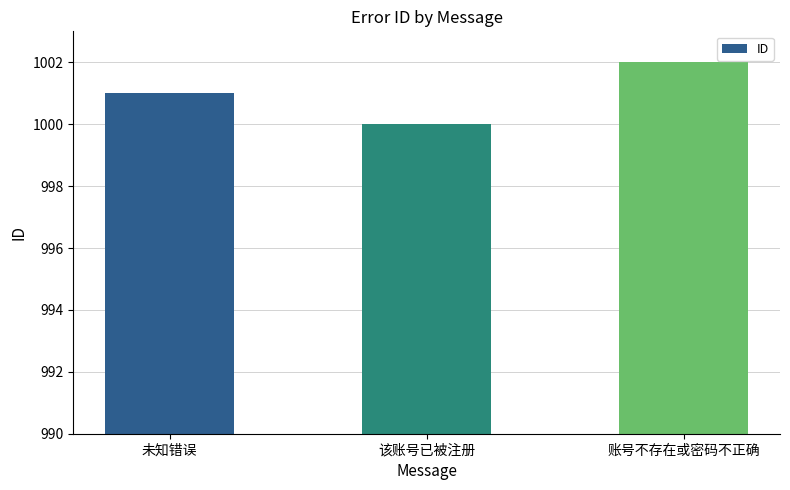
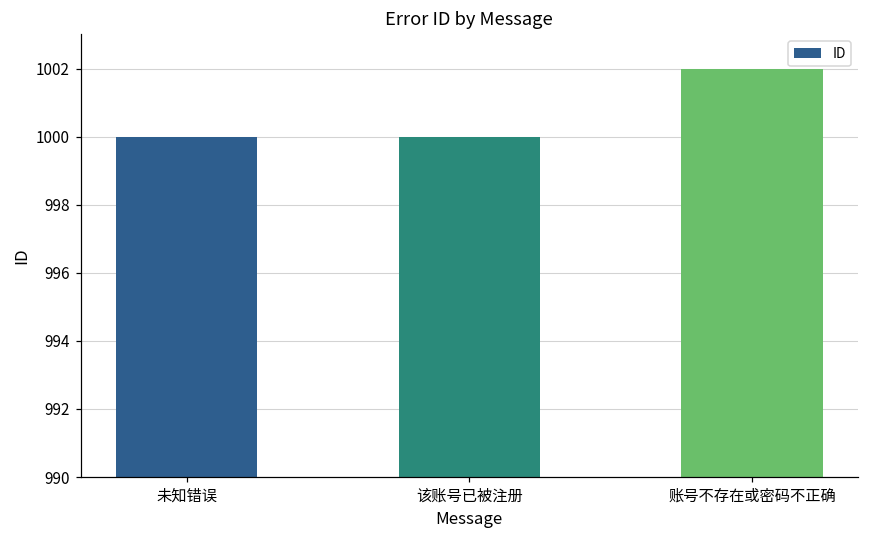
  {
-   "未知错误": 1001,
+   "未知错误": 1000,
    "该账号已被注册": 1000,
    "账号不存在或密码不正确": 1002
  }
